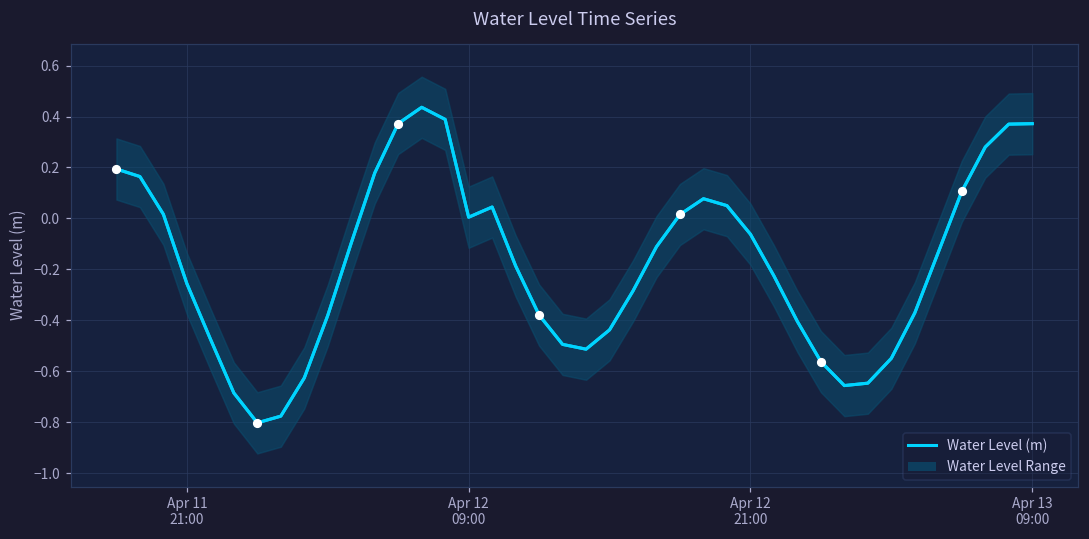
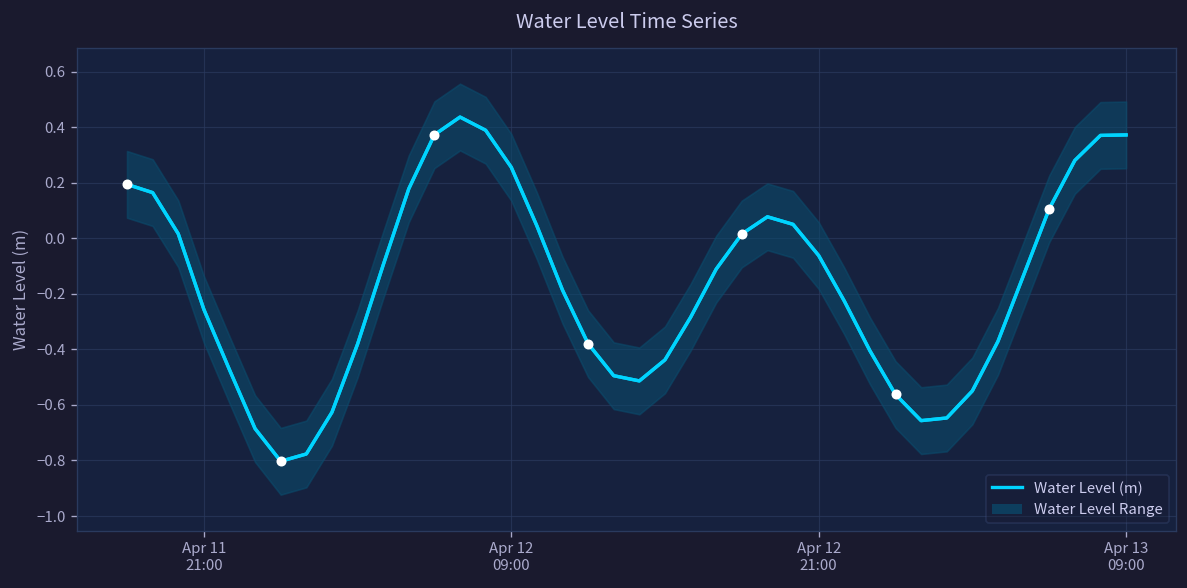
  {
    "Water Level (m)": {
      "Apr 11 21:00": -0.26,
-     "Apr 12 09:00": 0.00,
+     "Apr 12 09:00": 0.26,
      "Apr 12 21:00": -0.06,
      "Apr 13 09:00": 0.37
    }
  }
